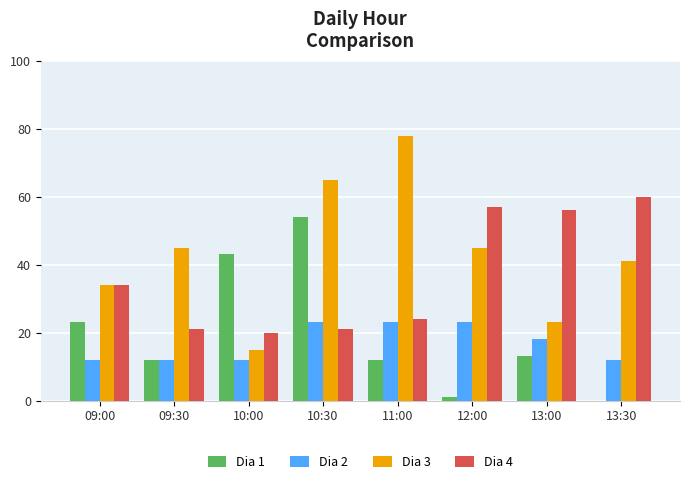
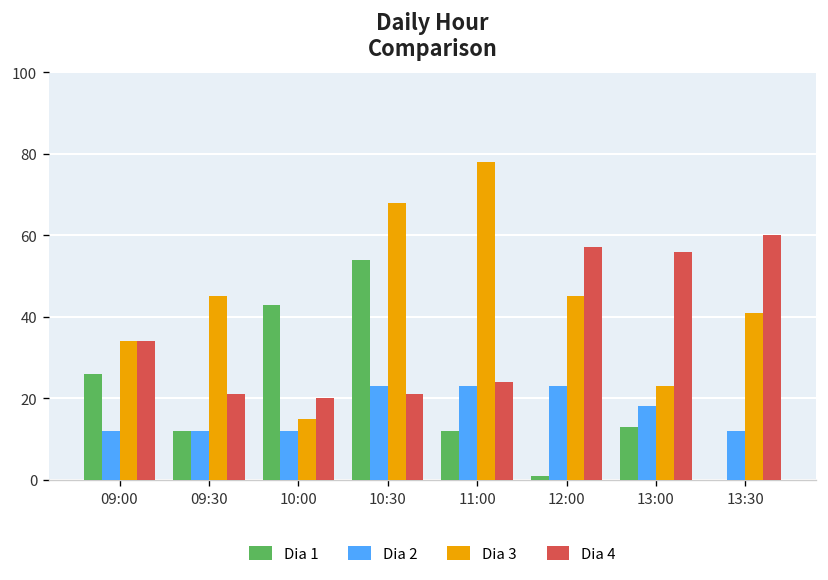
  {
    "Dia 1": {
-     "09:00": 23,
+     "09:00": 26,
      "09:30": 12,
      "10:00": 43,
      "10:30": 54,
      "11:00": 12,
      "12:00": 1,
      "13:00": 13,
      "13:30": 0
    },
    "Dia 2": {
      "09:00": 12,
      "09:30": 12,
      "10:00": 12,
      "10:30": 23,
      "11:00": 23,
      "12:00": 23,
      "13:00": 18,
      "13:30": 12
    },
    "Dia 3": {
      "09:00": 34,
      "09:30": 45,
      "10:00": 15,
-     "10:30": 65,
+     "10:30": 68,
      "11:00": 78,
      "12:00": 45,
      "13:00": 23,
      "13:30": 41
    },
    "Dia 4": {
      "09:00": 34,
      "09:30": 21,
      "10:00": 20,
      "10:30": 21,
      "11:00": 24,
      "12:00": 57,
      "13:00": 56,
      "13:30": 60
    }
  }
